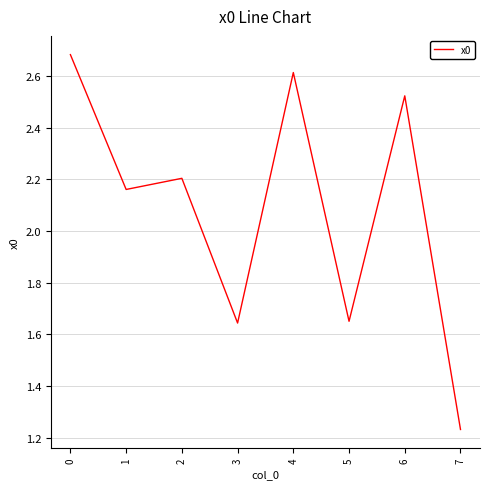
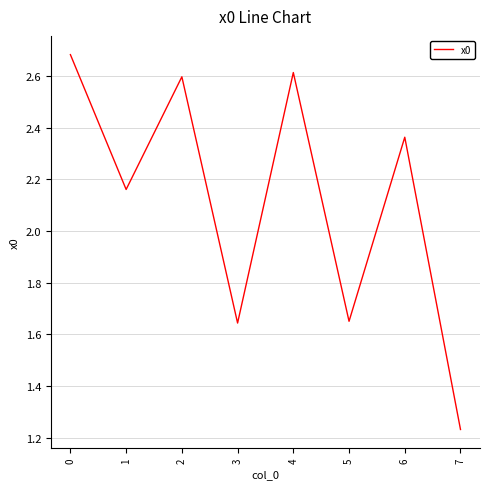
  {
    "0": 2.68,
    "1": 2.16,
-   "2": 2.20,
+   "2": 2.60,
    "3": 1.64,
    "4": 2.61,
    "5": 1.65,
-   "6": 2.52,
+   "6": 2.36,
    "7": 1.23
  }
